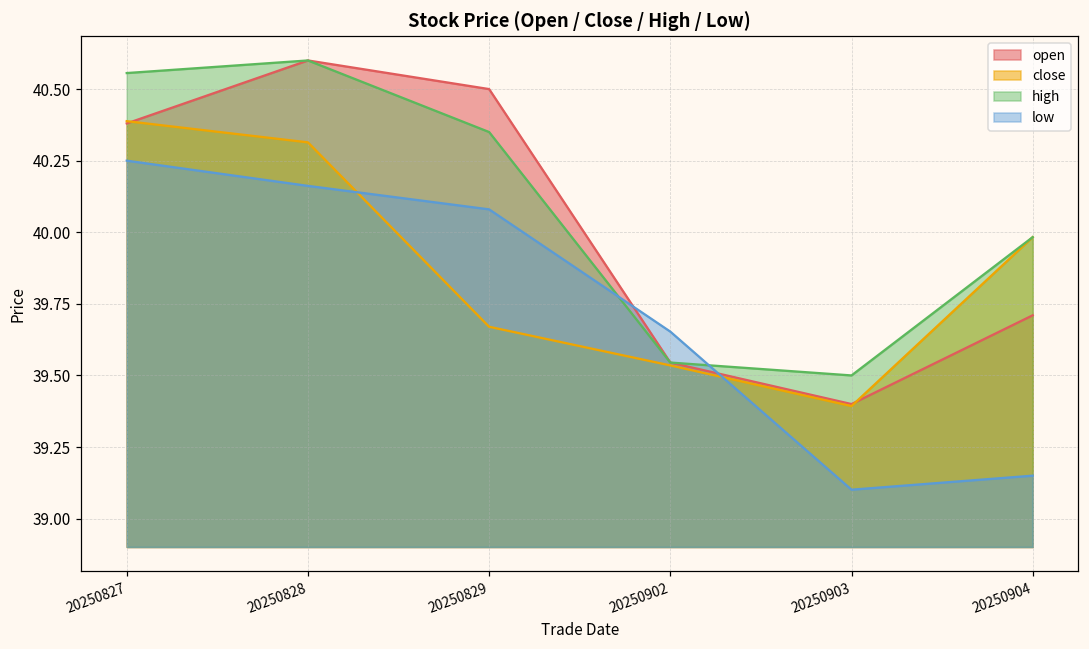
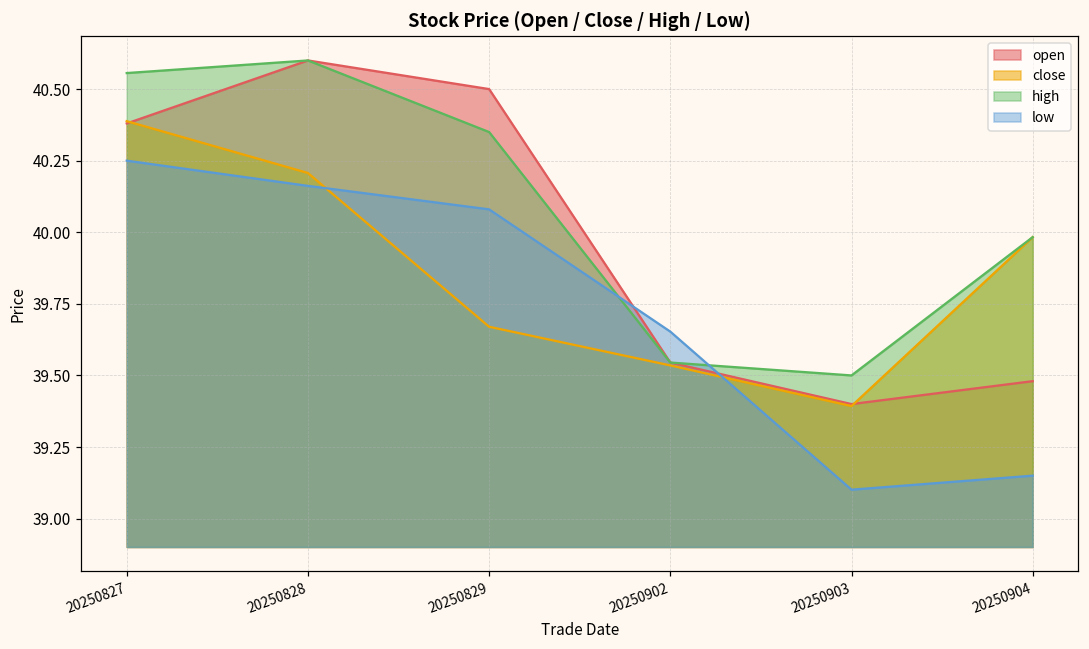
  {
    "open": {
      "20250829": 40.50,
-     "20250904": 39.71
+     "20250904": 39.48
    },
    "close": {
-     "20250828": 40.31,
+     "20250828": 40.21,
      "20250829": 39.67,
      "20250902": 39.54
    },
    "high": {
      "20250827": 40.56,
      "20250829": 40.35,
      "20250903": 39.50
    },
    "low": {
      "20250827": 40.25,
      "20250828": 40.16,
      "20250829": 40.08,
      "20250902": 39.65,
      "20250903": 39.10,
      "20250904": 39.15
    }
  }
